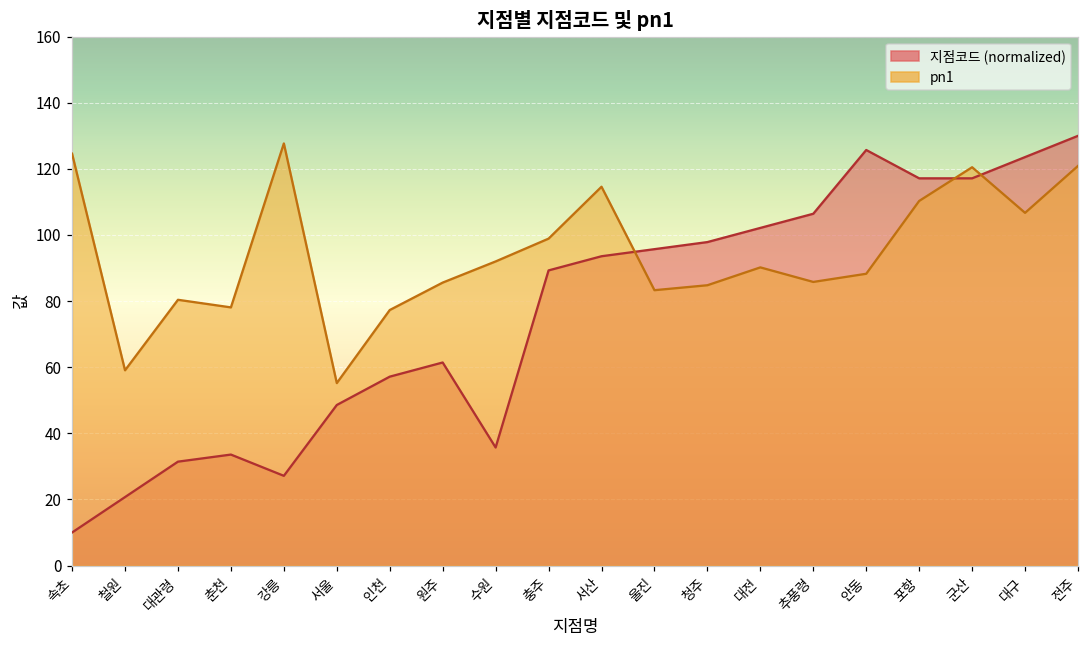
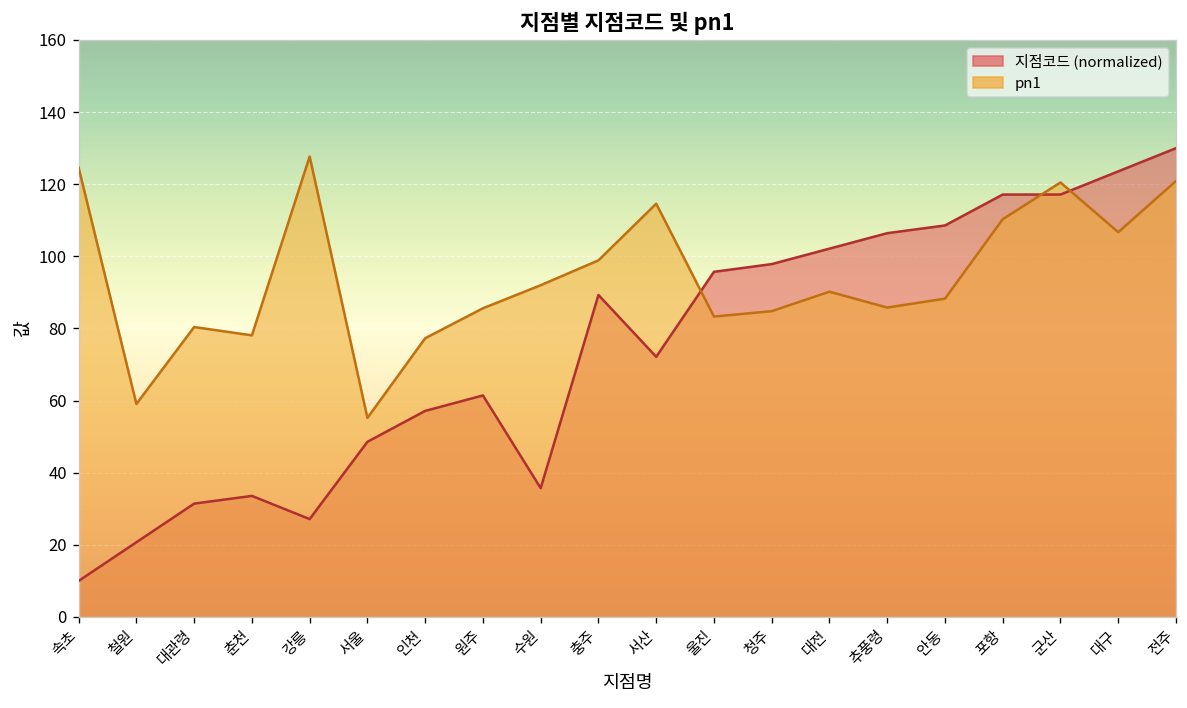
  {
    "지점코드 (normalized)": {
      "속초": 10,
      "철원": 21,
      "대관령": 31,
      "춘천": 34,
      "강릉": 27,
      "서울": 49,
      "인천": 57,
      "원주": 61,
      "수원": 36,
      "충주": 89,
-     "서산": 94,
+     "서산": 72,
      "울진": 96,
      "청주": 98,
      "대전": 102,
      "추풍령": 106,
-     "안동": 126,
+     "안동": 109,
      "포항": 117,
      "군산": 117,
      "대구": 124,
      "전주": 130
    },
    "pn1": {
      "속초": 125,
      "철원": 59,
      "대관령": 80,
      "춘천": 78,
      "강릉": 128,
      "서울": 55,
      "인천": 77,
      "원주": 86,
      "수원": 92,
      "충주": 99,
      "서산": 115,
      "울진": 83,
      "청주": 85,
      "대전": 90,
      "추풍령": 86,
      "안동": 88,
      "포항": 110,
      "군산": 121,
      "대구": 107,
      "전주": 121
    }
  }
